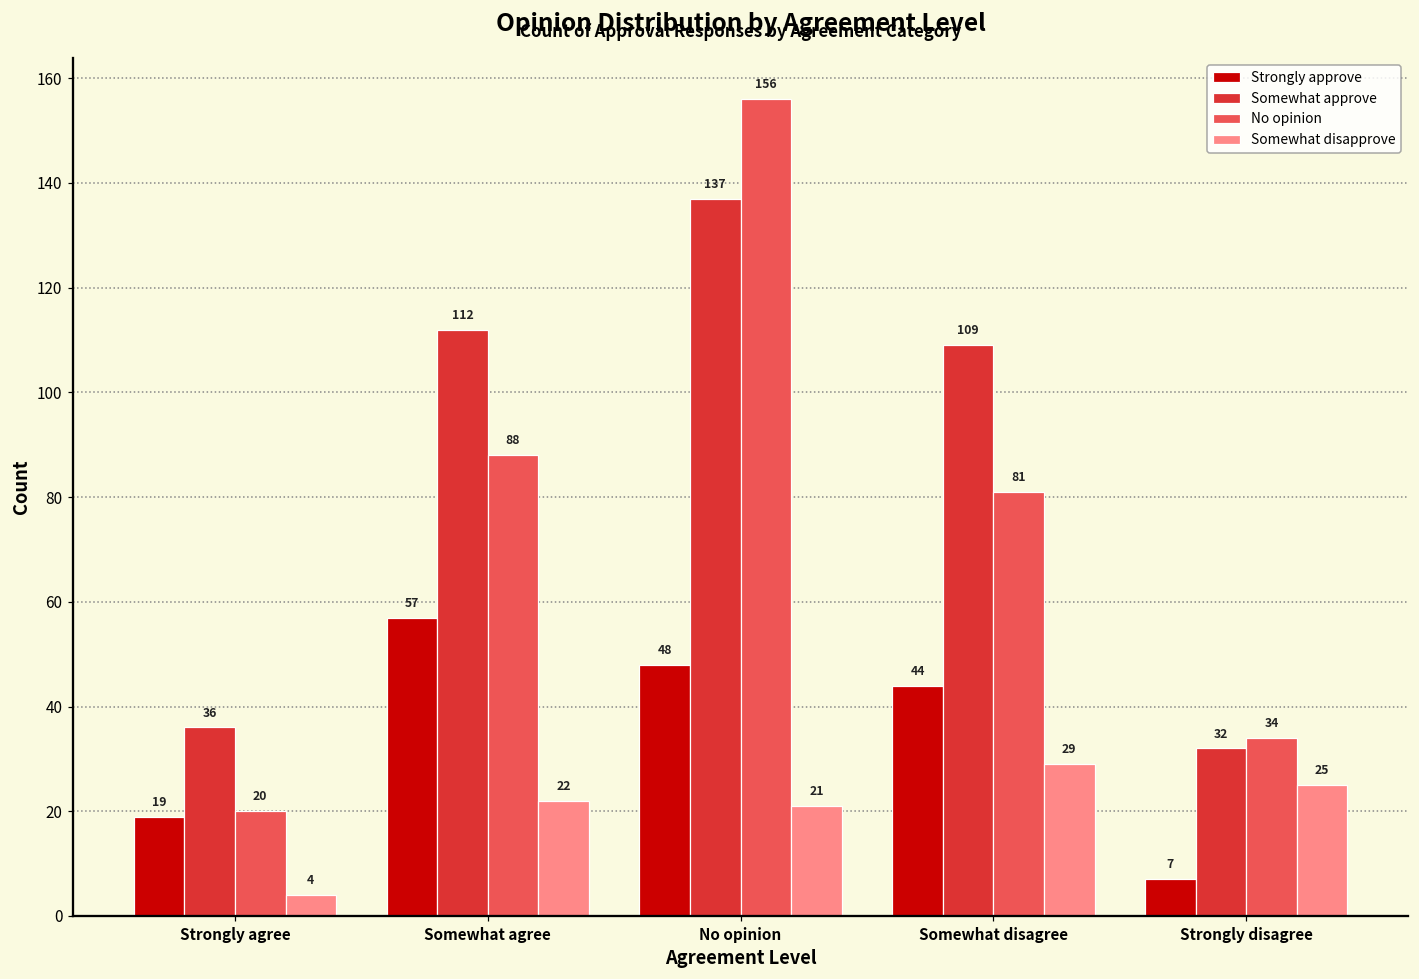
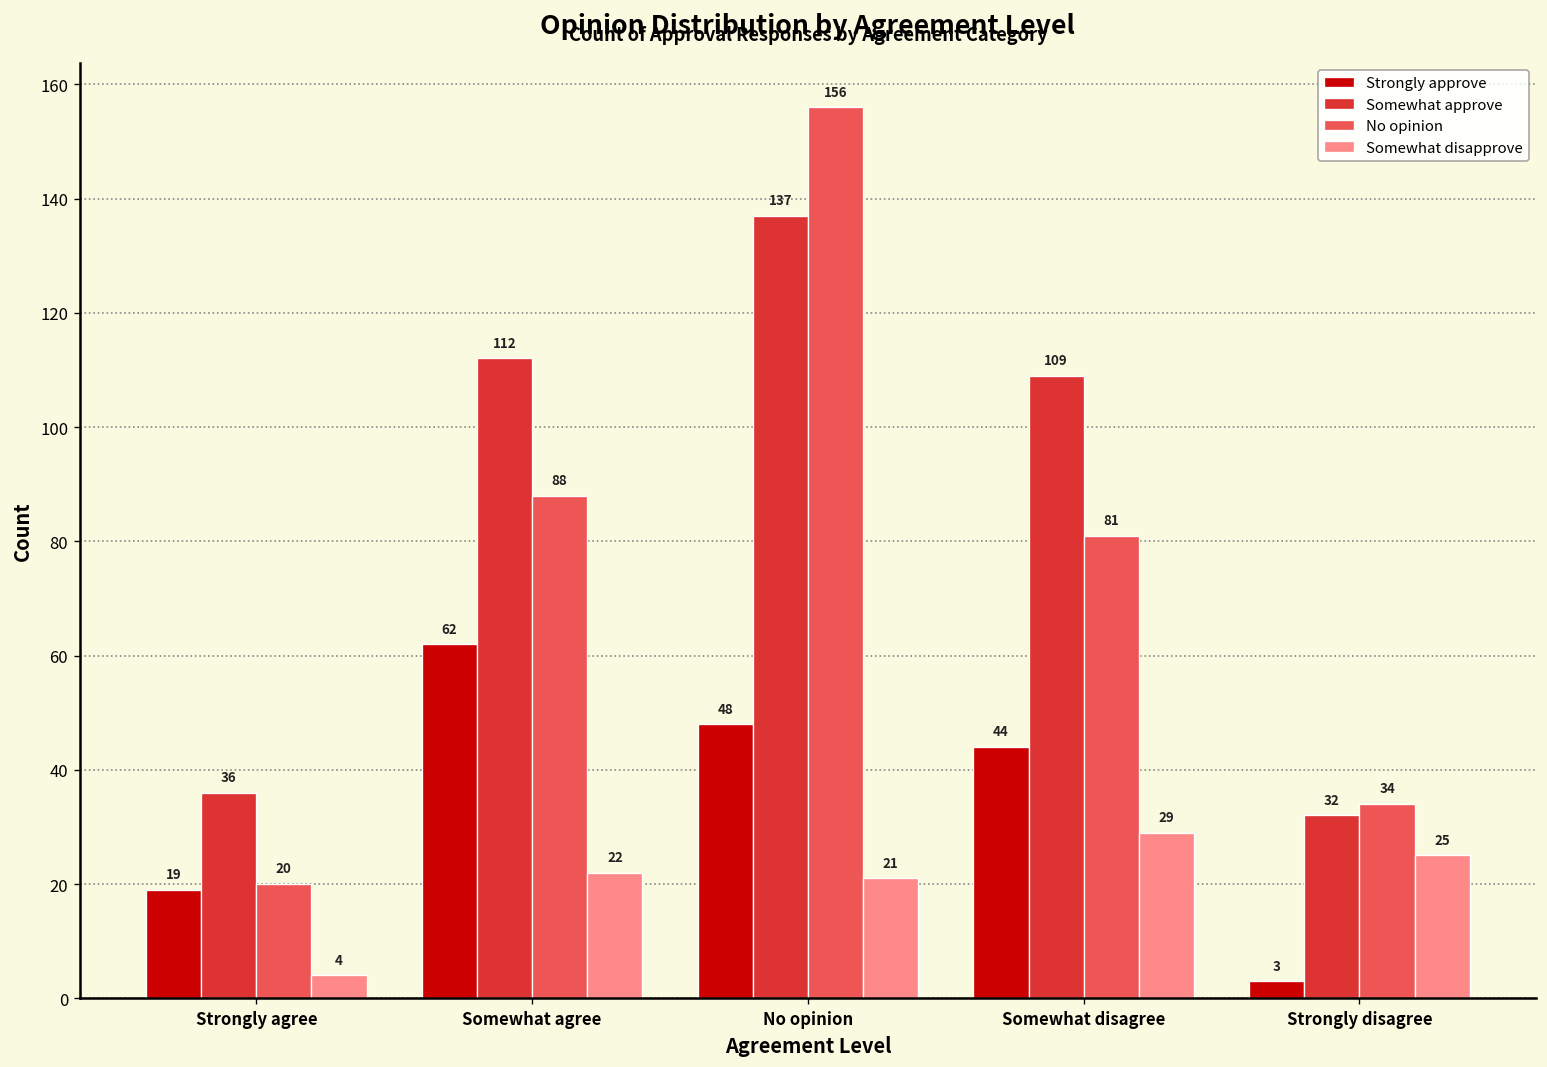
  {
    "Strongly approve": {
      "Strongly agree": 19,
-     "Somewhat agree": 57,
+     "Somewhat agree": 62,
      "No opinion": 48,
      "Somewhat disagree": 44,
-     "Strongly disagree": 7
+     "Strongly disagree": 3
    },
    "Somewhat disapprove": {
      "Strongly agree": 4,
      "Somewhat agree": 22,
      "No opinion": 21,
      "Somewhat disagree": 29,
      "Strongly disagree": 25
    }
  }
